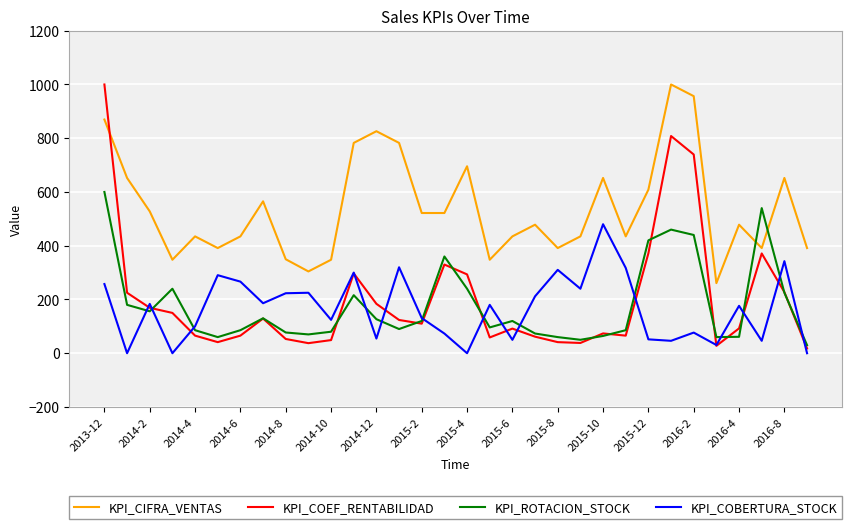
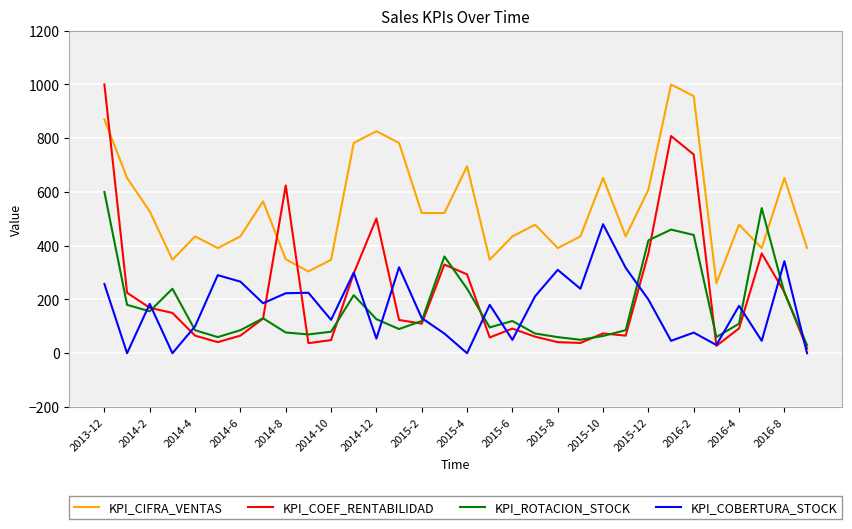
  {
    "KPI_CIFRA_VENTAS": {
      "2013-12": 870,
      "2014-2": 530,
      "2014-4": 430,
      "2014-6": 430,
      "2014-8": 350,
      "2014-10": 350,
      "2014-12": 830,
      "2015-2": 520,
      "2015-4": 700,
      "2015-6": 430,
      "2015-8": 390,
      "2015-10": 650,
      "2015-12": 610,
      "2016-2": 960,
      "2016-4": 480,
      "2016-8": 650
    },
    "KPI_COEF_RENTABILIDAD": {
      "2013-12": 1000,
      "2014-2": 170,
      "2014-4": 70,
      "2014-6": 70,
-     "2014-8": 50,
+     "2014-8": 620,
      "2014-10": 50,
-     "2014-12": 180,
+     "2014-12": 500,
      "2015-2": 110,
      "2015-4": 290,
      "2015-6": 90,
      "2015-8": 40,
      "2015-10": 70,
      "2015-12": 370,
      "2016-2": 740,
      "2016-4": 90
    },
    "KPI_ROTACION_STOCK": {
      "2013-12": 600,
      "2014-2": 160,
      "2014-4": 90,
      "2014-6": 90,
      "2014-8": 80,
      "2014-10": 80,
      "2014-12": 130,
      "2015-2": 120,
      "2015-4": 240,
      "2015-6": 120,
      "2015-8": 60,
      "2015-10": 60,
      "2015-12": 420,
      "2016-2": 440,
-     "2016-4": 60
+     "2016-4": 110
    },
    "KPI_COBERTURA_STOCK": {
      "2013-12": 260,
      "2014-2": 180,
      "2014-4": 100,
      "2014-6": 270,
      "2014-8": 220,
      "2014-10": 120,
      "2014-12": 50,
      "2015-2": 130,
      "2015-4": 0,
      "2015-6": 50,
      "2015-8": 310,
      "2015-10": 480,
-     "2015-12": 50,
+     "2015-12": 200,
      "2016-2": 80,
      "2016-4": 180,
      "2016-8": 340
    }
  }
